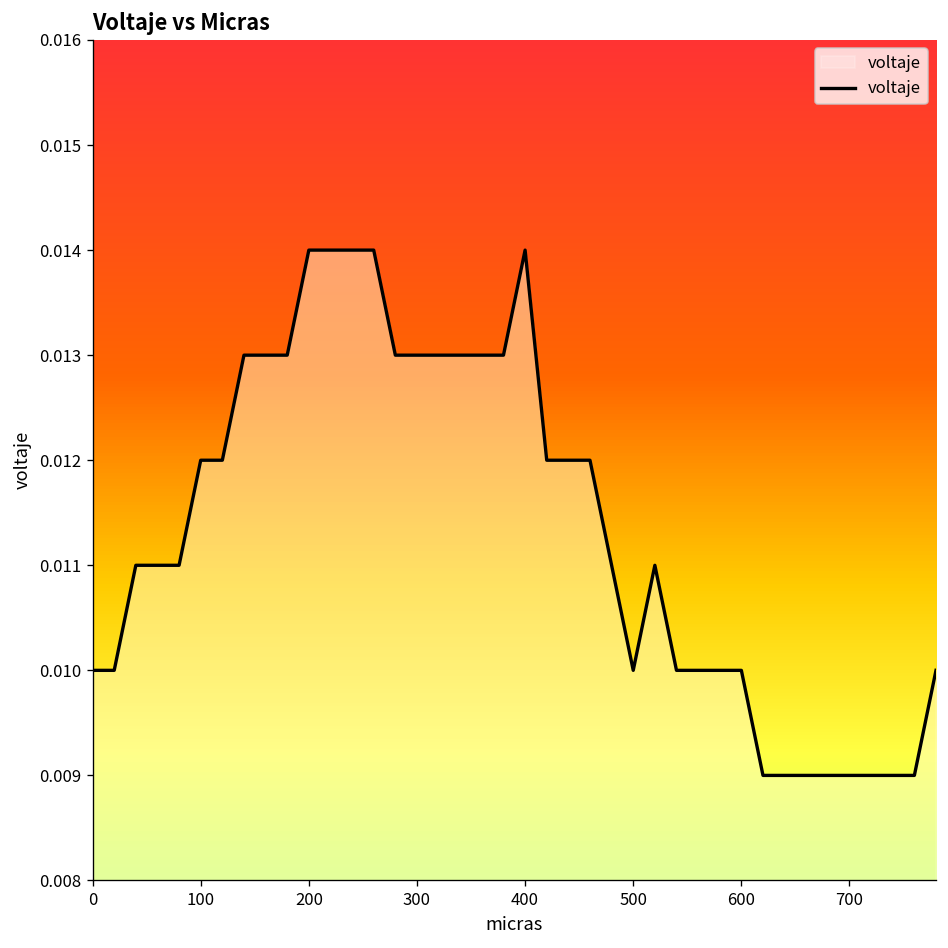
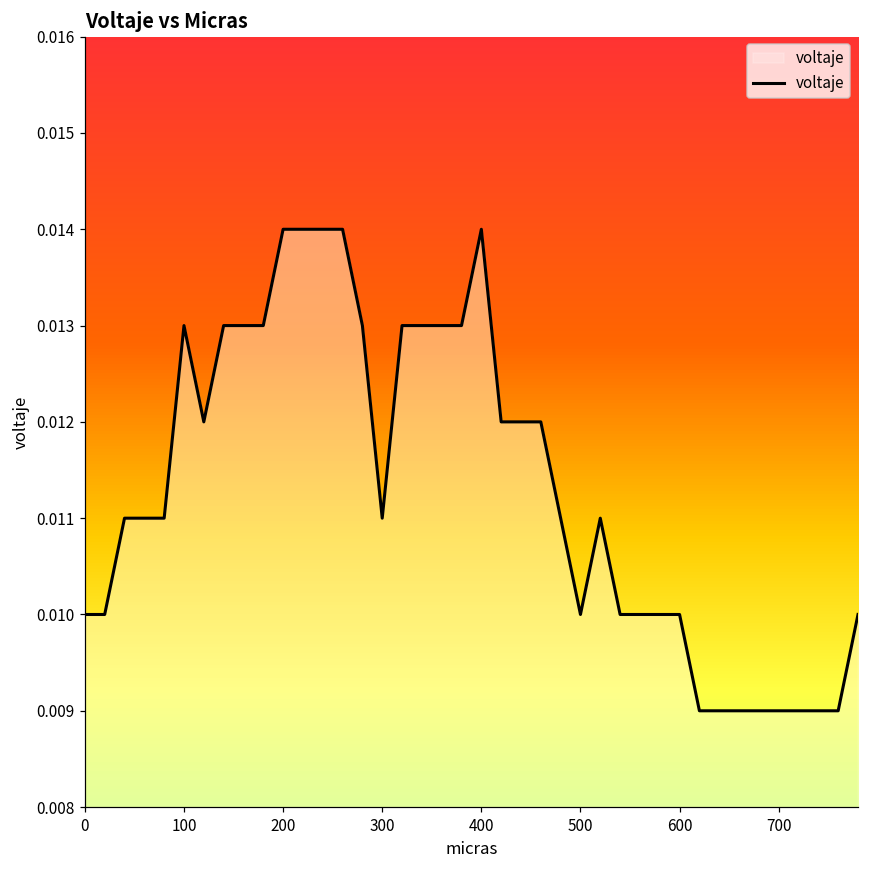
  {
    "0": 0.010,
-   "100": 0.012,
+   "100": 0.013,
    "200": 0.014,
-   "300": 0.013,
+   "300": 0.011,
    "400": 0.014,
    "500": 0.010,
    "600": 0.010,
    "700": 0.009
  }
